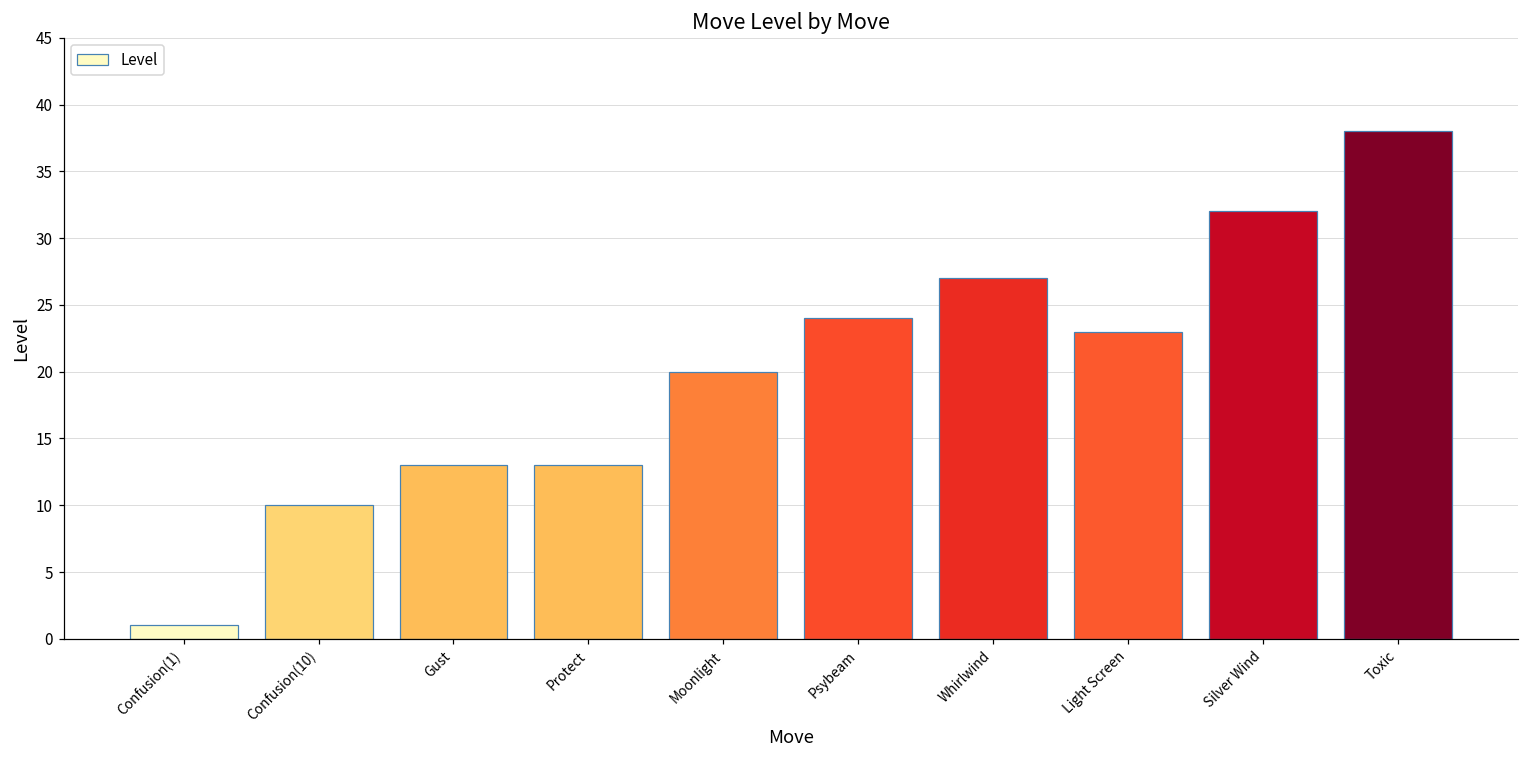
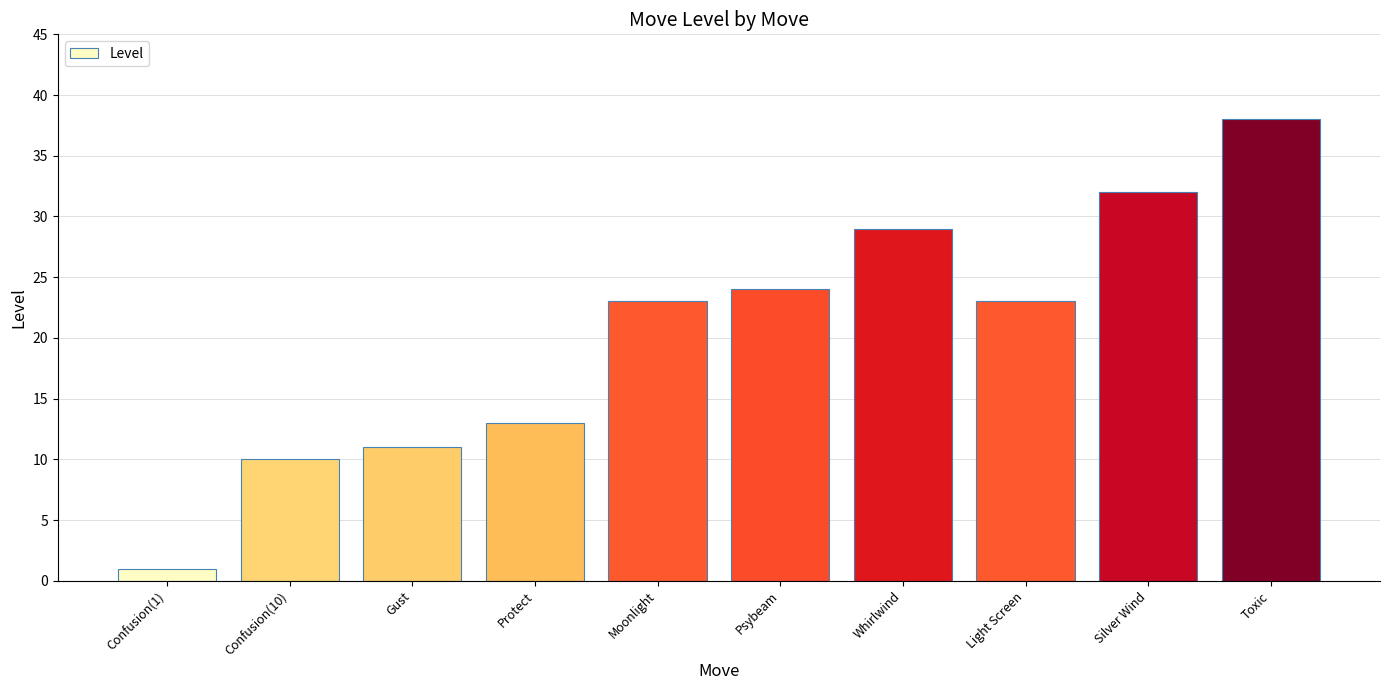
  {
    "Confusion(1)": 1,
    "Confusion(10)": 10,
-   "Gust": 13,
+   "Gust": 11,
    "Protect": 13,
-   "Moonlight": 20,
+   "Moonlight": 23,
    "Psybeam": 24,
-   "Whirlwind": 27,
+   "Whirlwind": 29,
    "Light Screen": 23,
    "Silver Wind": 32,
    "Toxic": 38
  }
